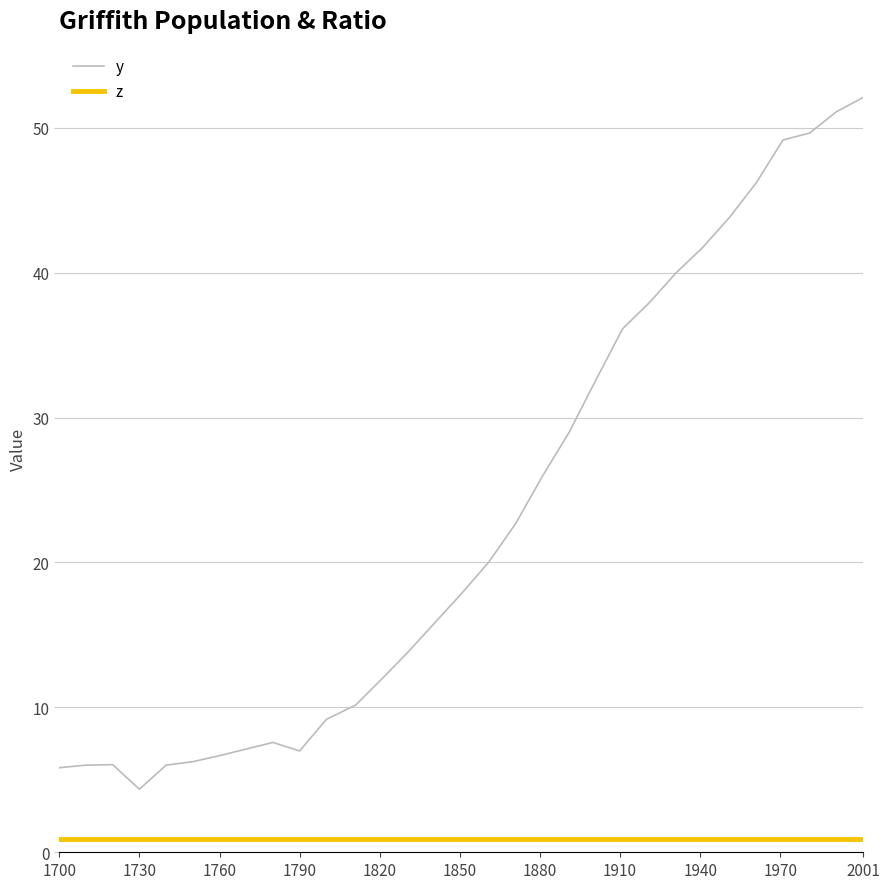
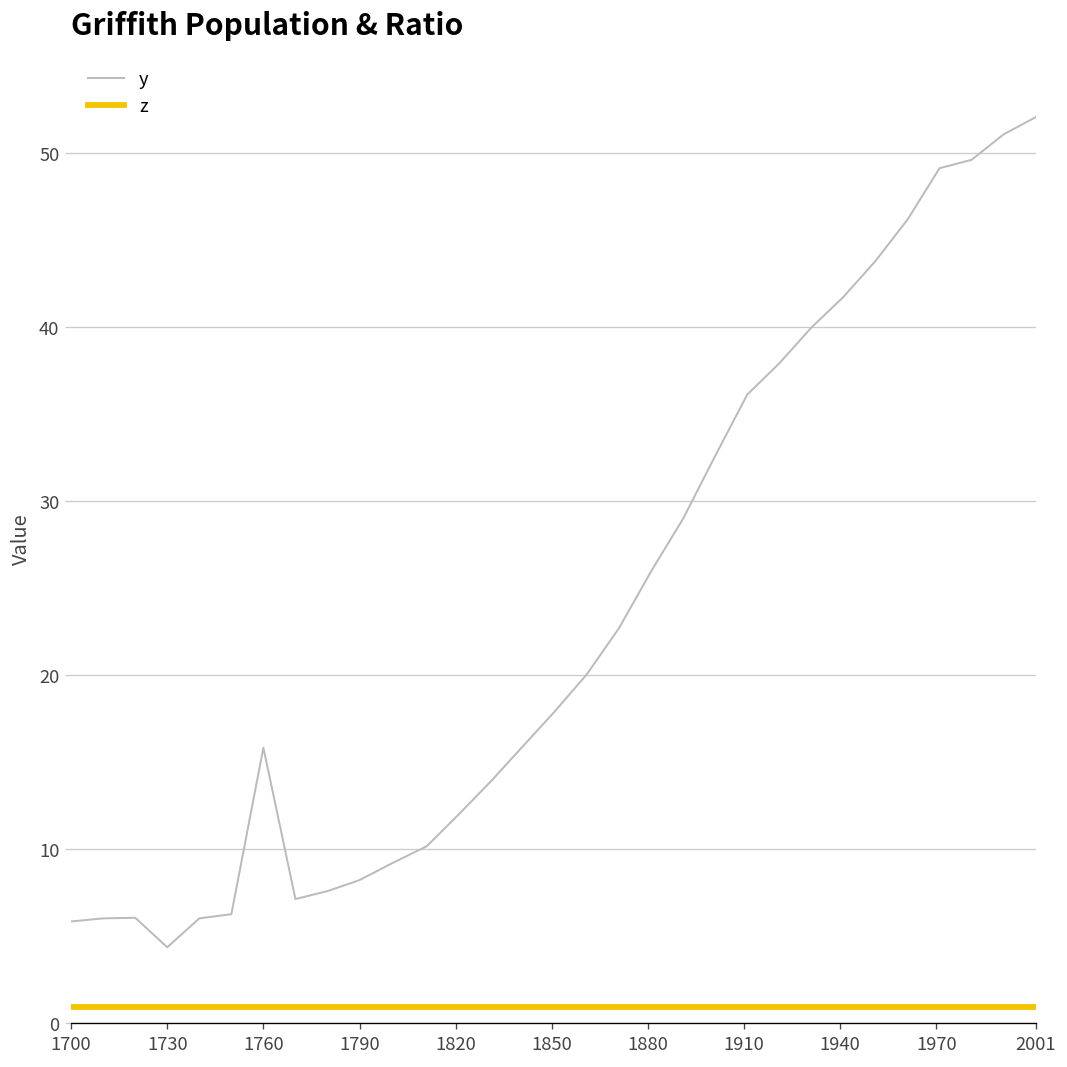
  {
    "y": {
      "1700": 5.8,
      "1730": 4.4,
-     "1760": 6.7,
-     "1790": 7.0,
+     "1760": 15.8,
+     "1790": 8.2,
      "2001": 52.1
    },
    "z": {
      "1700": 0.9,
      "1730": 0.9,
      "1760": 0.9,
      "1790": 0.9,
      "2001": 0.9
    }
  }
